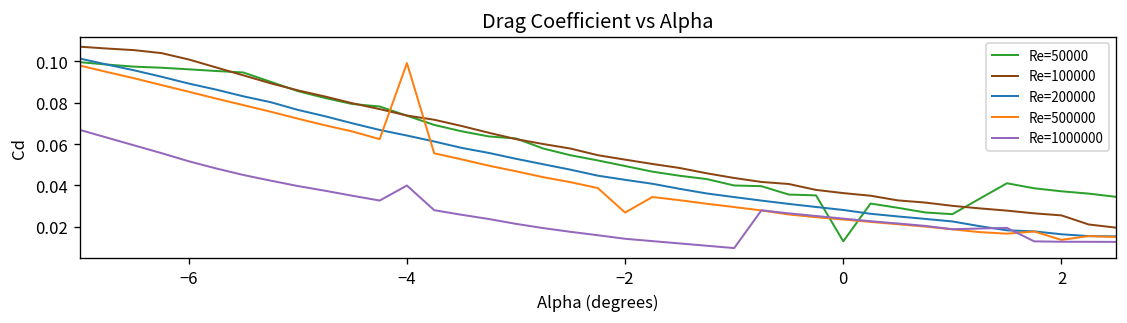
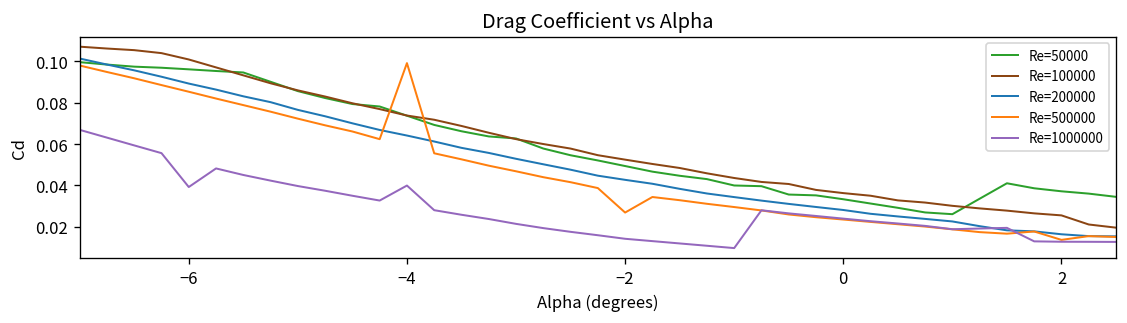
  {
    "Re=50000": {
      "−6": 0.096,
      "−2": 0.049,
-     "0": 0.013,
+     "0": 0.033,
      "2": 0.037
    },
    "Re=100000": {
      "−6": 0.101,
      "−2": 0.052,
      "0": 0.036,
      "2": 0.026
    },
    "Re=200000": {
      "−6": 0.089,
      "−4": 0.064,
      "−2": 0.043,
      "0": 0.028,
      "2": 0.016
    },
    "Re=500000": {
      "−6": 0.085,
      "−4": 0.099,
      "−2": 0.027
    },
    "Re=1000000": {
-     "−6": 0.052,
+     "−6": 0.039,
      "−4": 0.040,
      "−2": 0.014
    }
  }
